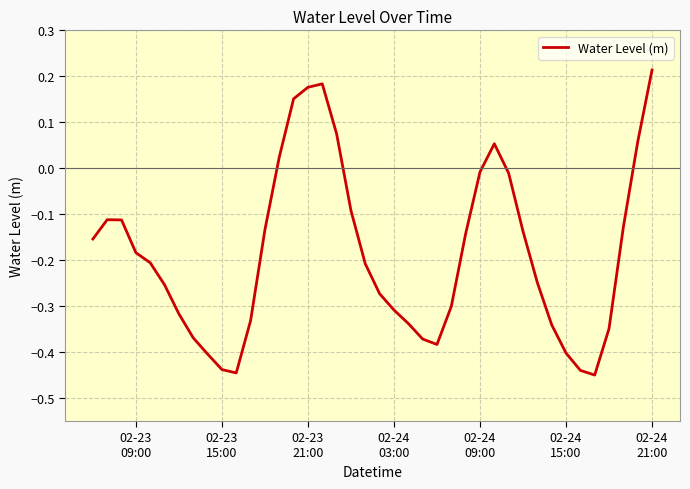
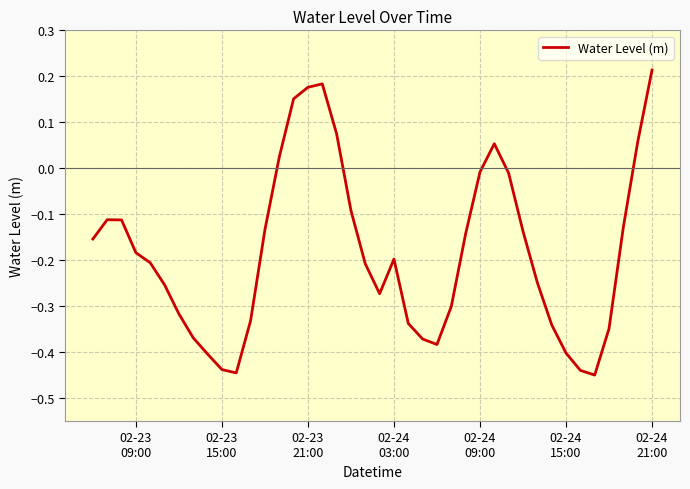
  {
    "02-23 09:00": -0.18,
    "02-23 15:00": -0.44,
    "02-23 21:00": 0.18,
-   "02-24 03:00": -0.31,
+   "02-24 03:00": -0.20,
    "02-24 09:00": -0.01,
    "02-24 15:00": -0.40,
    "02-24 21:00": 0.21
  }
